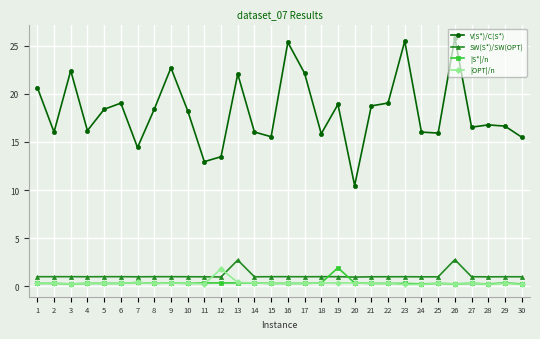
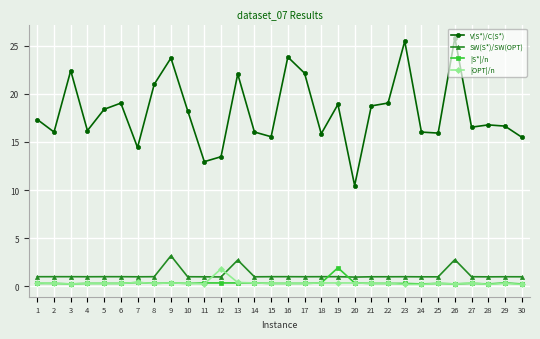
  {
    "V(S*)/C(S*)": {
-     "1": 21,
+     "1": 17,
      "2": 16,
      "3": 22,
      "4": 16,
      "5": 18,
      "6": 19,
      "7": 14,
-     "8": 18,
-     "9": 23,
+     "8": 21,
+     "9": 24,
      "10": 18,
      "11": 13,
      "12": 13,
      "13": 22,
      "14": 16,
      "15": 16,
-     "16": 25,
+     "16": 24,
      "17": 22,
      "18": 16,
      "19": 19,
      "20": 10,
      "21": 19,
      "22": 19,
      "23": 25,
      "24": 16,
      "25": 16,
      "27": 17,
      "28": 17,
      "29": 17,
      "30": 16
    },
    "SW(S*)/SW(OPT)": {
      "1": 1,
      "2": 1,
      "3": 1,
      "4": 1,
      "5": 1,
      "6": 1,
      "7": 1,
      "8": 1,
-     "9": 1,
+     "9": 3,
      "10": 1,
      "11": 1,
      "12": 1,
      "13": 3,
      "14": 1,
      "15": 1,
      "16": 1,
      "17": 1,
      "18": 1,
      "19": 1,
      "20": 1,
      "21": 1,
      "22": 1,
      "23": 1,
      "24": 1,
      "25": 1,
      "26": 3,
      "27": 1,
      "28": 1,
      "29": 1,
      "30": 1
    },
    "|S*|/n": {
      "12": 0,
      "19": 2
    },
    "|OPT|/n": {
      "12": 2,
      "19": 0
    }
  }
